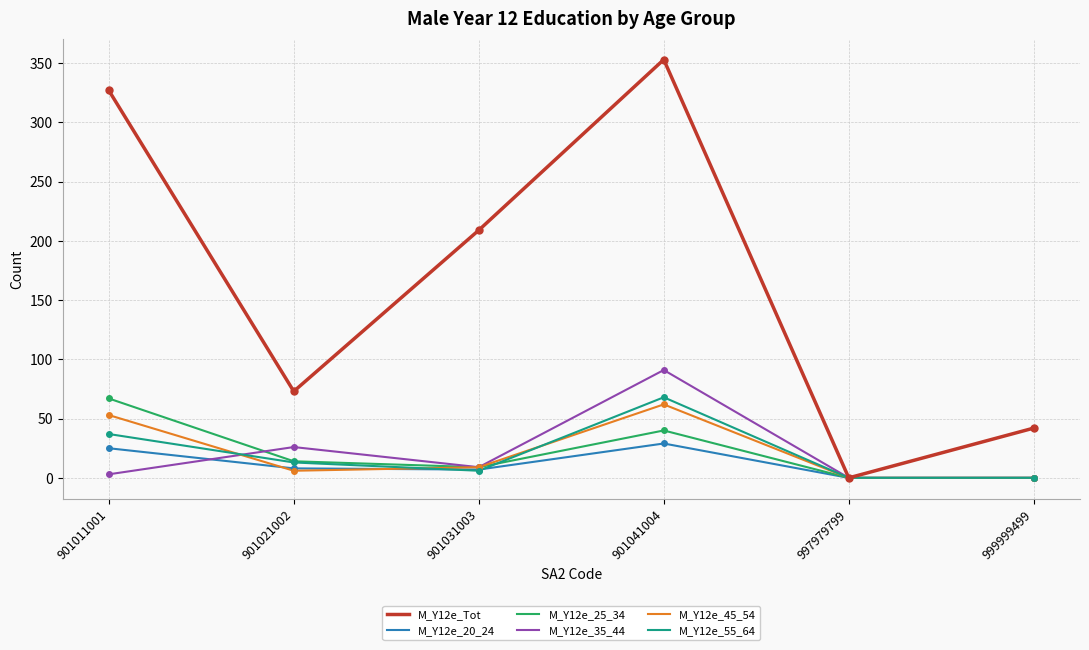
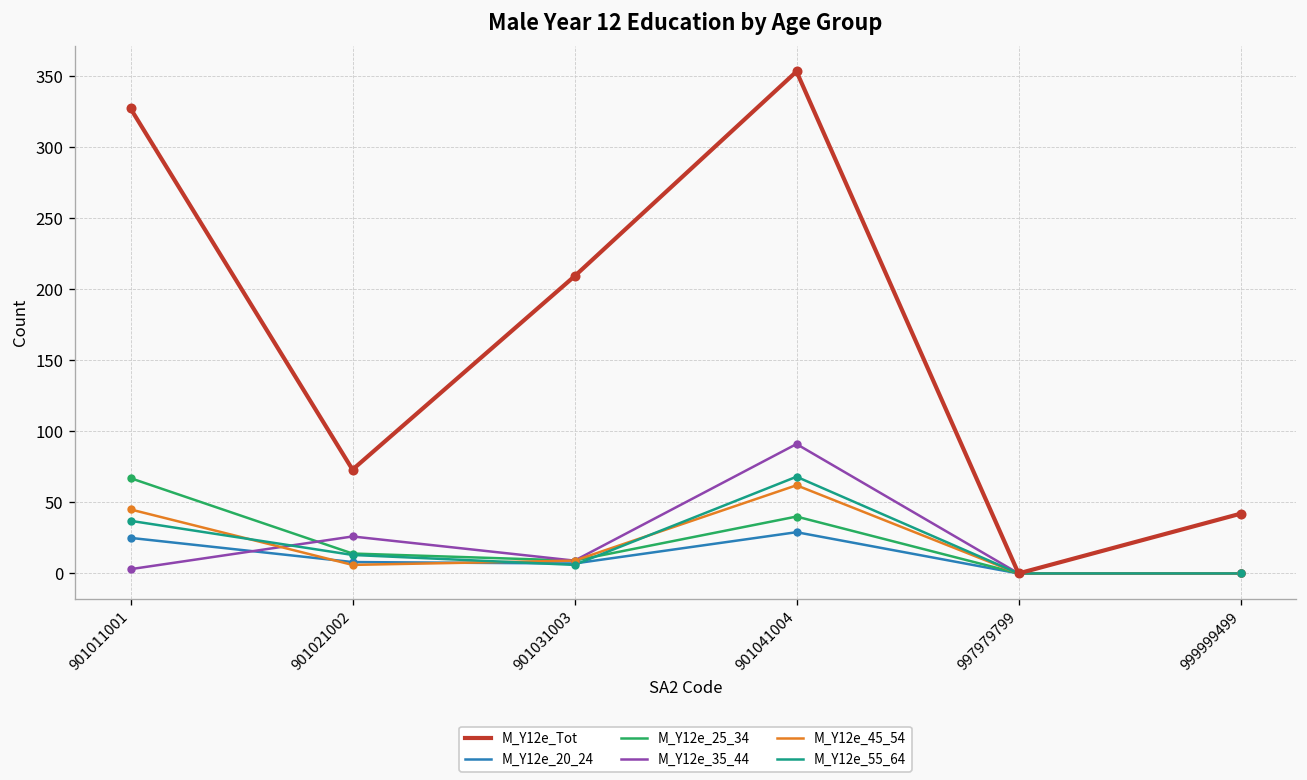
  {
    "M_Y12e_Tot": {
      "901011001": 327,
      "901021002": 73,
      "901031003": 209,
      "901041004": 353,
      "999999499": 42
    },
    "M_Y12e_20_24": {
      "901011001": 25,
      "901041004": 29
    },
    "M_Y12e_35_44": {
      "901011001": 3,
      "901021002": 26,
      "901041004": 91
    },
    "M_Y12e_45_54": {
-     "901011001": 53,
+     "901011001": 45,
      "901041004": 62
    }
  }
